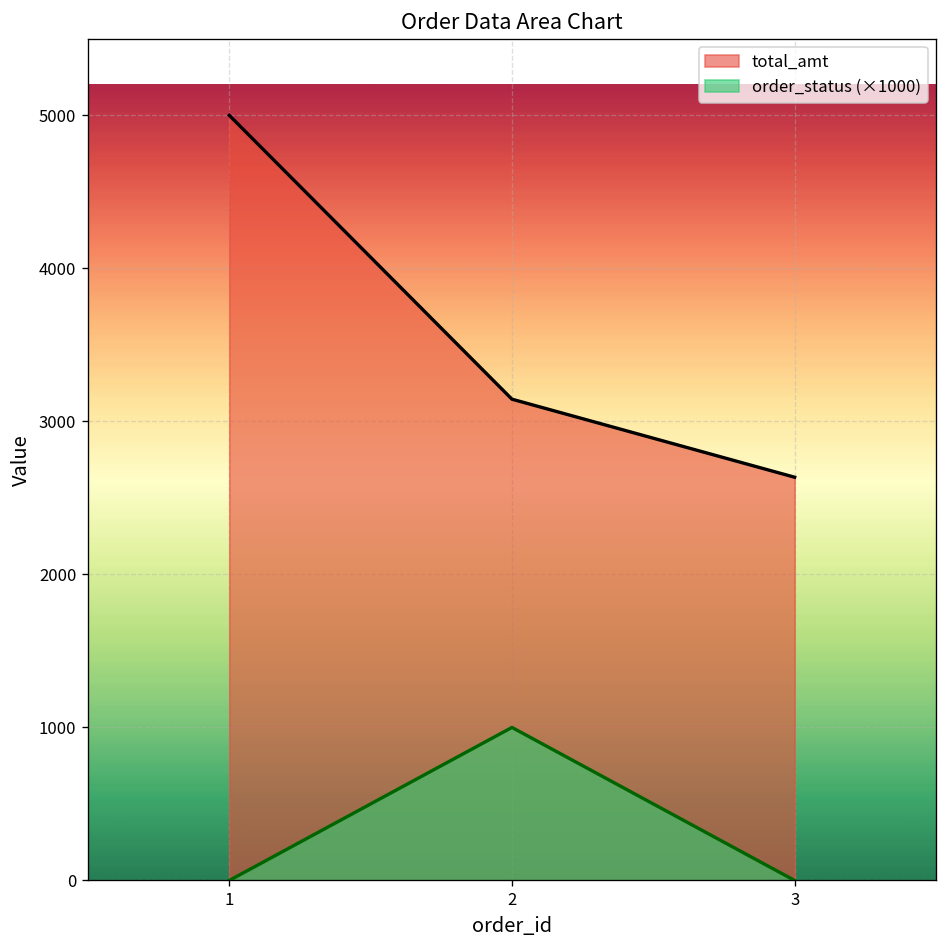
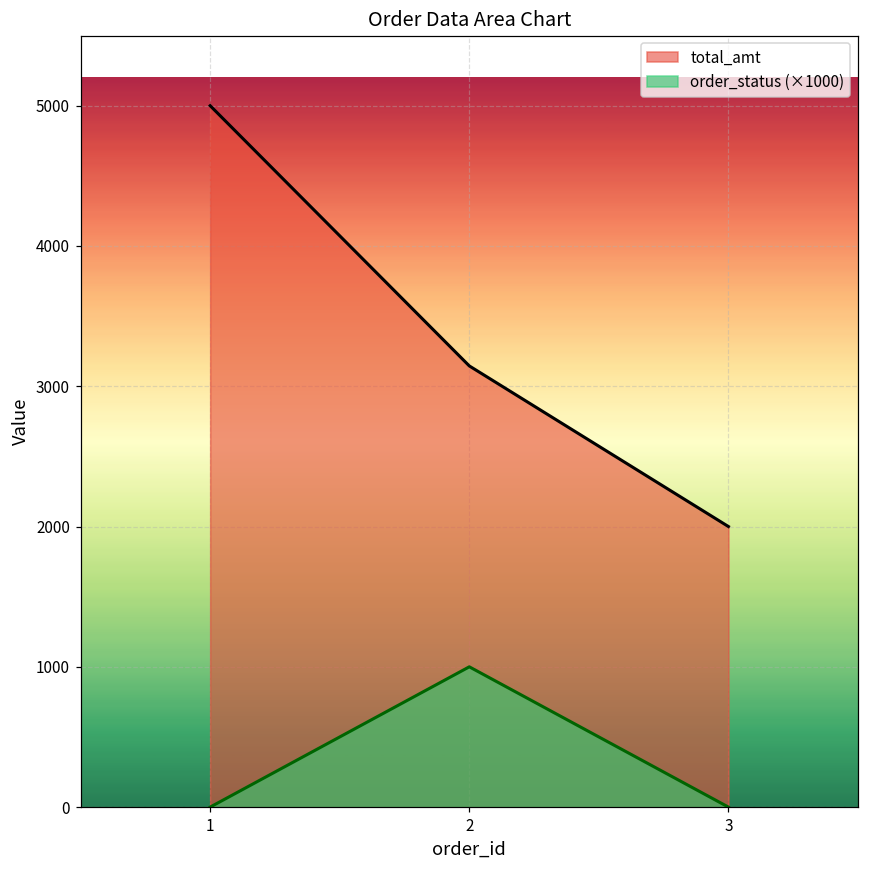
  {
    "total_amt": {
      "1": 5000,
      "2": 3150,
-     "3": 2640
+     "3": 2000
    },
    "order_status (×1000)": {
      "1": 0,
      "2": 1000,
      "3": 0
    }
  }
